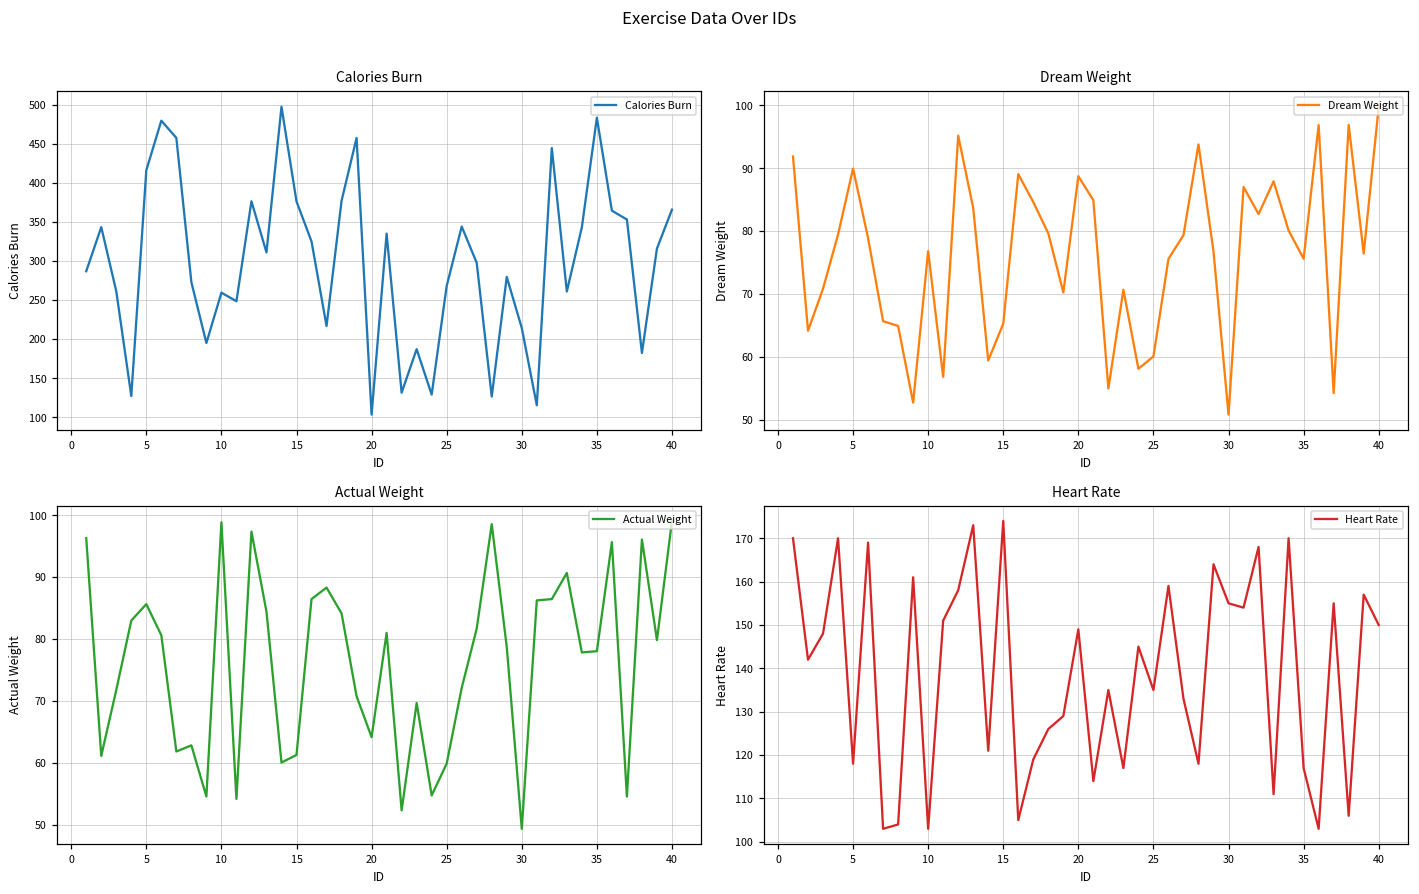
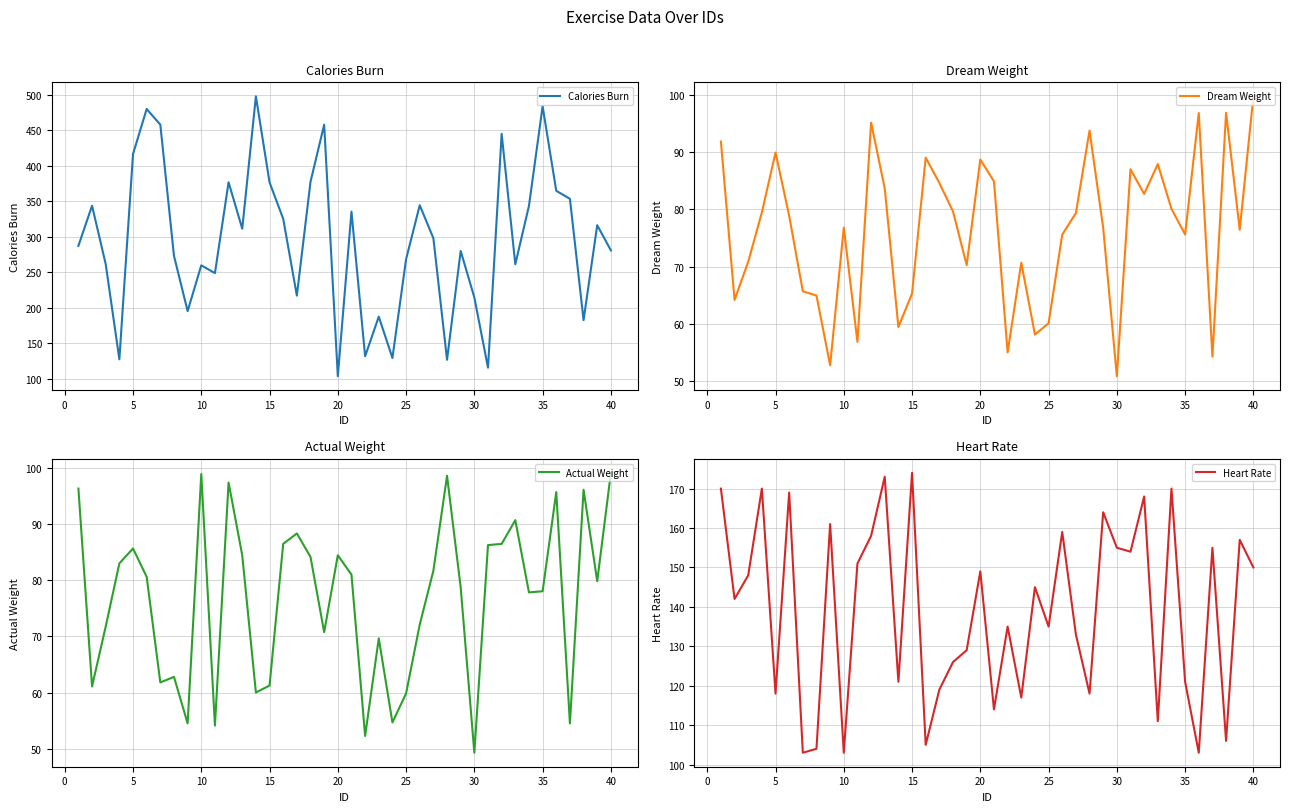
  {
    "Calories Burn": {
      "5": 420,
      "10": 260,
      "15": 380,
      "20": 100,
      "25": 270,
      "30": 210,
      "35": 480,
-     "40": 370
+     "40": 280
    },
    "Dream Weight": {
      "5": 90,
      "10": 77,
      "15": 65,
      "20": 89,
      "25": 60,
      "30": 51,
      "35": 76
    },
    "Actual Weight": {
      "5": 86,
      "10": 99,
      "15": 61,
-     "20": 64,
+     "20": 84,
      "25": 60,
      "30": 49,
      "35": 78
    },
    "Heart Rate": {
      "5": 118,
      "10": 103,
      "15": 174,
      "20": 149,
      "25": 135,
      "30": 155,
-     "35": 117,
+     "35": 121,
      "40": 150
    }
  }
